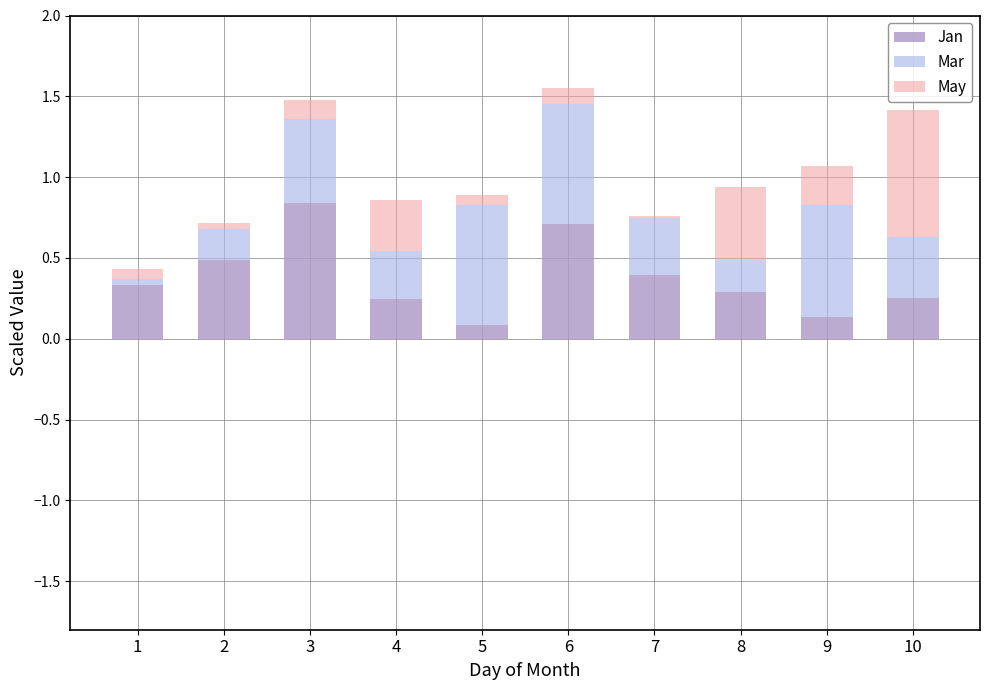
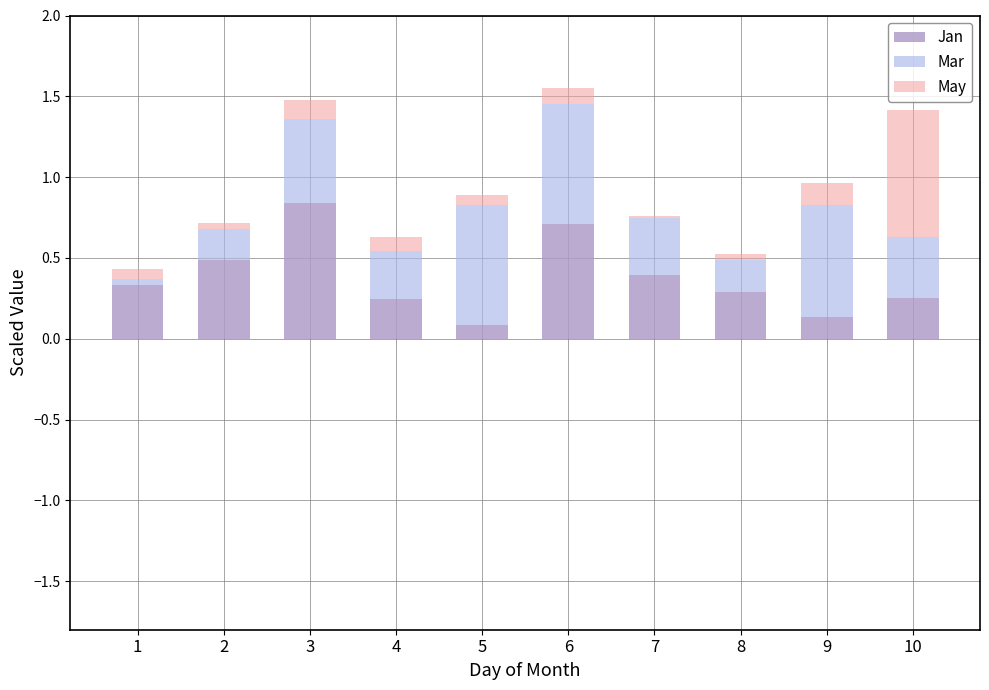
  {
    "May": {
      "1": 0.07,
      "2": 0.04,
      "3": 0.12,
-     "4": 0.32,
+     "4": 0.09,
      "5": 0.06,
      "6": 0.10,
-     "8": 0.45,
-     "9": 0.24,
+     "8": 0.04,
+     "9": 0.13,
      "10": 0.79
    }
  }
